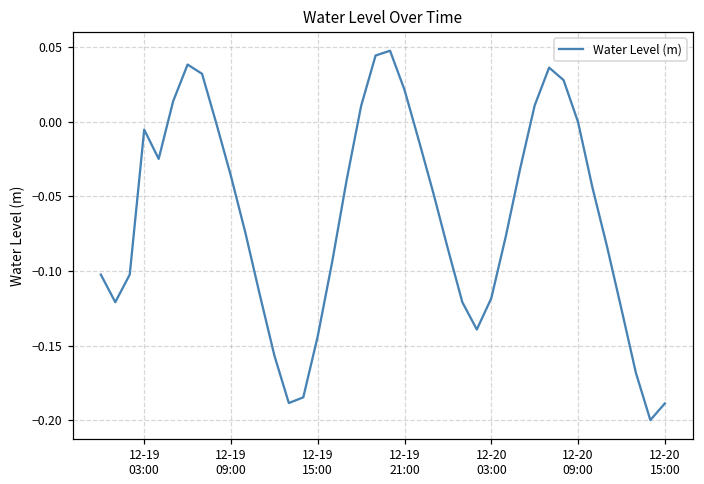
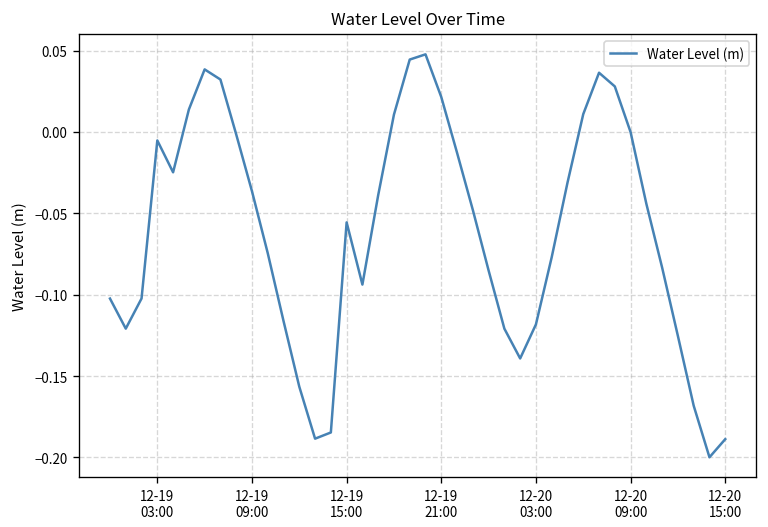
  {
    "12-19 03:00": -0.005,
    "12-19 09:00": -0.036,
-   "12-19 15:00": -0.144,
+   "12-19 15:00": -0.056,
    "12-19 21:00": 0.021,
    "12-20 03:00": -0.118,
    "12-20 09:00": 0.000,
    "12-20 15:00": -0.189
  }
